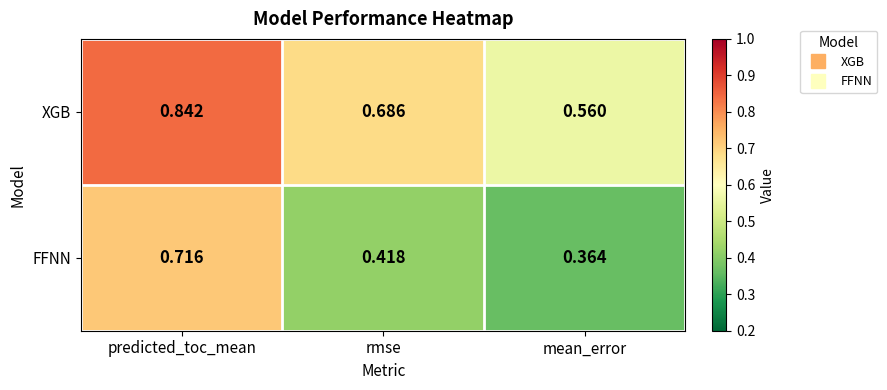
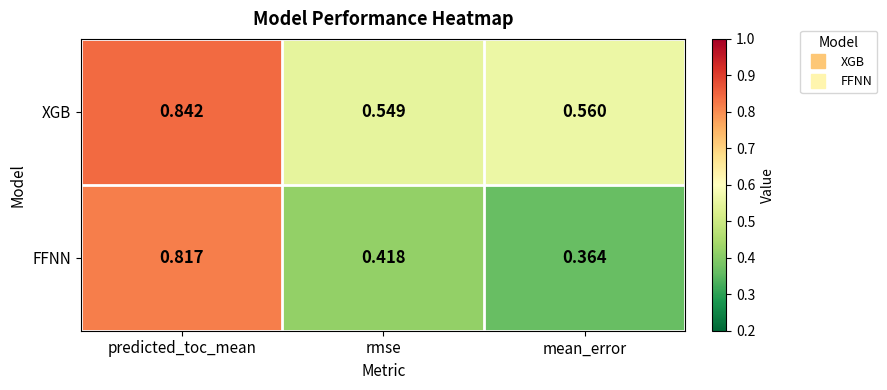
  {
    "XGB": {
      "predicted_toc_mean": 0.842,
-     "rmse": 0.686,
+     "rmse": 0.549,
      "mean_error": 0.560
    },
    "FFNN": {
-     "predicted_toc_mean": 0.716,
+     "predicted_toc_mean": 0.817,
      "rmse": 0.418,
      "mean_error": 0.364
    }
  }
